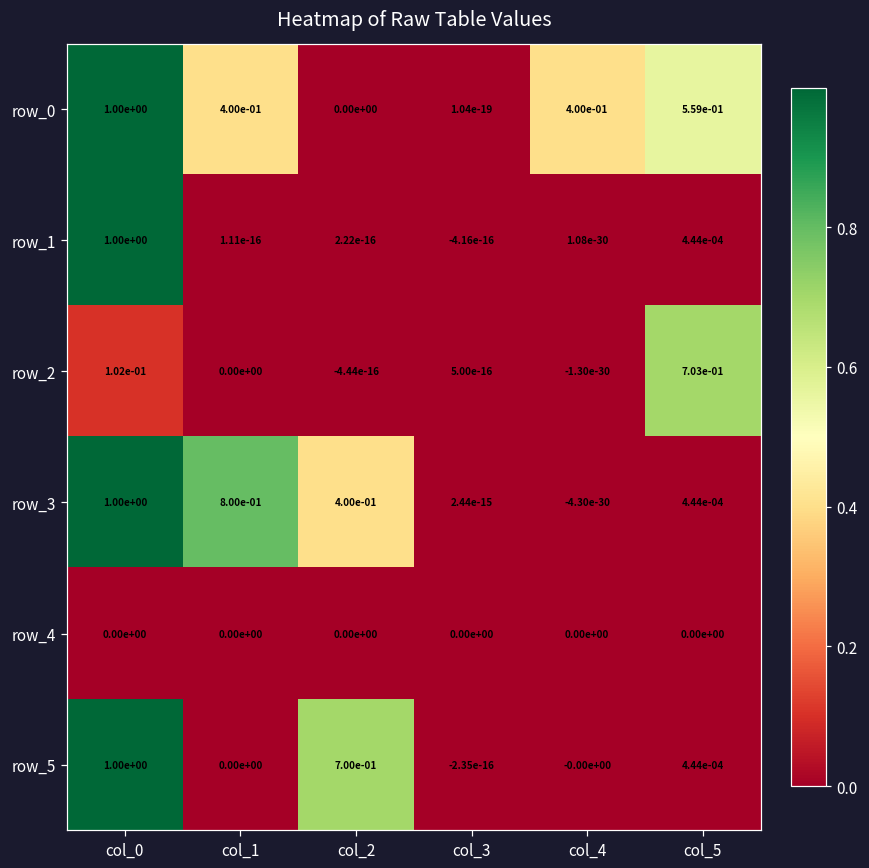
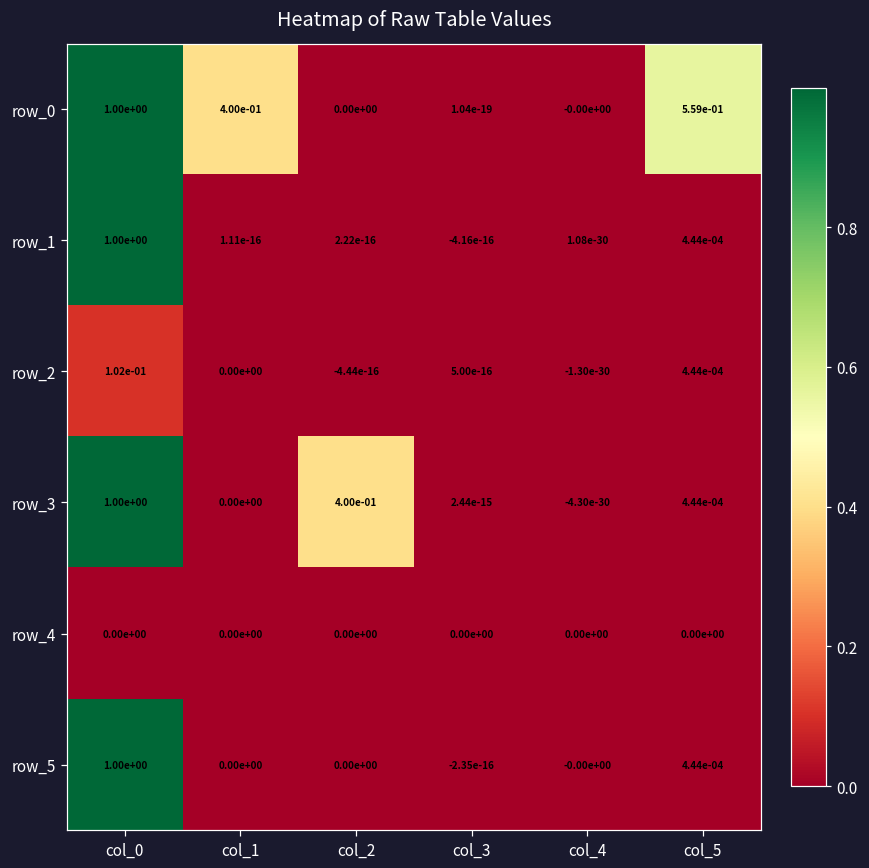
  {
    "row_0": {
      "col_0": "1.00e+00",
      "col_1": "4.00e-01",
      "col_2": "0.00e+00",
      "col_3": "1.04e-19",
-     "col_4": "4.00e-01",
+     "col_4": "-0.00e+00",
      "col_5": "5.59e-01"
    },
    "row_1": {
      "col_0": "1.00e+00",
      "col_1": "1.11e-16",
      "col_2": "2.22e-16",
      "col_3": "-4.16e-16",
      "col_4": "1.08e-30",
      "col_5": "4.44e-04"
    },
    "row_2": {
      "col_0": "1.02e-01",
      "col_1": "0.00e+00",
      "col_2": "-4.44e-16",
      "col_3": "5.00e-16",
      "col_4": "-1.30e-30",
-     "col_5": "7.03e-01"
+     "col_5": "4.44e-04"
    },
    "row_3": {
      "col_0": "1.00e+00",
-     "col_1": "8.00e-01",
+     "col_1": "0.00e+00",
      "col_2": "4.00e-01",
      "col_3": "2.44e-15",
      "col_4": "-4.30e-30",
      "col_5": "4.44e-04"
    },
    "row_4": {
      "col_0": "0.00e+00",
      "col_1": "0.00e+00",
      "col_2": "0.00e+00",
      "col_3": "0.00e+00",
      "col_4": "0.00e+00",
      "col_5": "0.00e+00"
    },
    "row_5": {
      "col_0": "1.00e+00",
      "col_1": "0.00e+00",
-     "col_2": "7.00e-01",
+     "col_2": "0.00e+00",
      "col_3": "-2.35e-16",
      "col_4": "-0.00e+00",
      "col_5": "4.44e-04"
    }
  }
